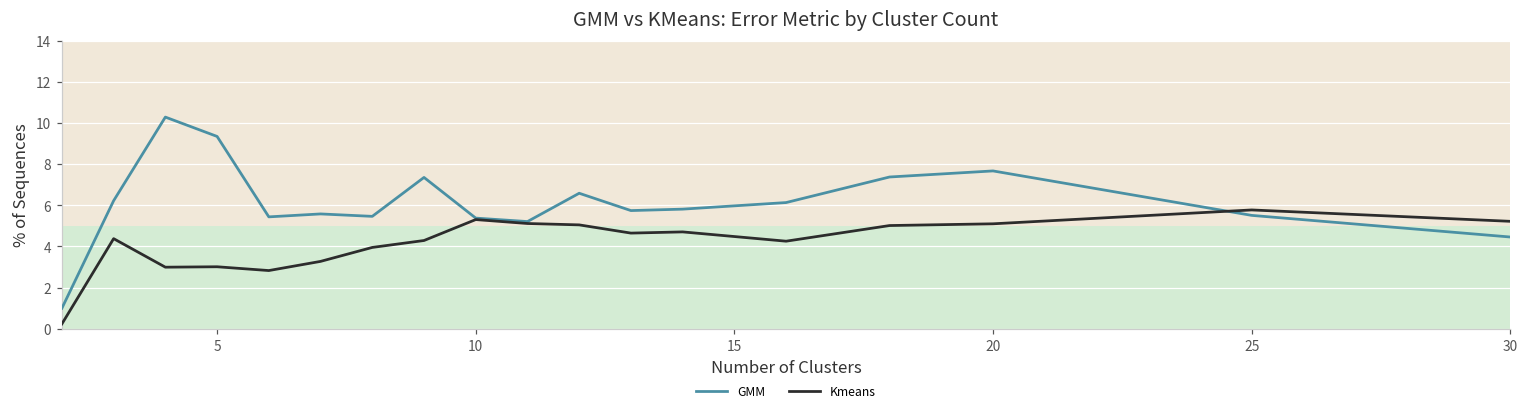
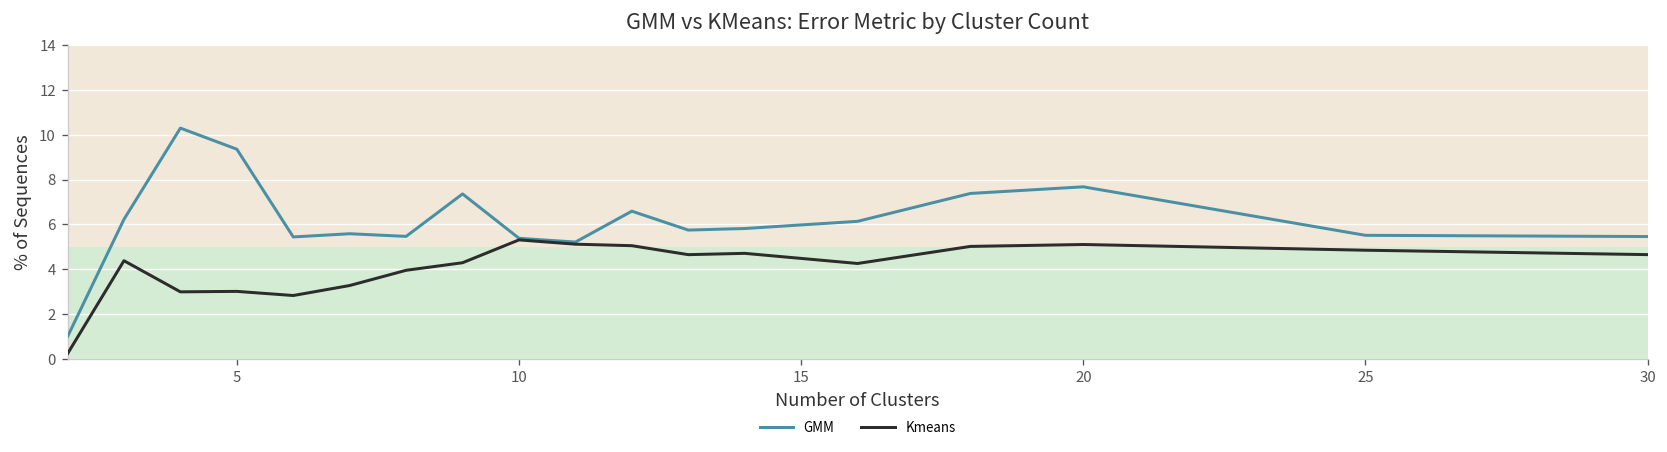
  {
    "GMM": {
      "5": 9.4,
      "20": 7.7,
      "25": 5.5,
-     "30": 4.5
+     "30": 5.5
    },
    "Kmeans": {
      "5": 3.0,
      "20": 5.1,
-     "25": 5.8,
-     "30": 5.2
+     "25": 4.8,
+     "30": 4.7
    }
  }
